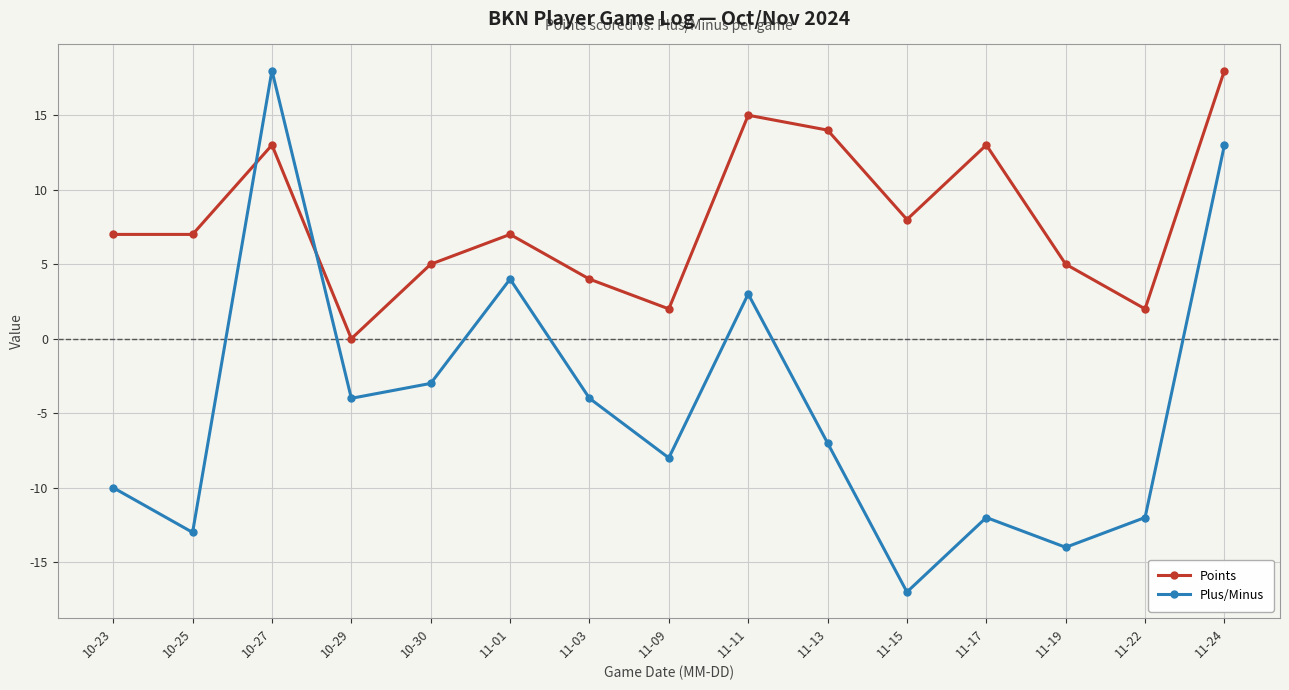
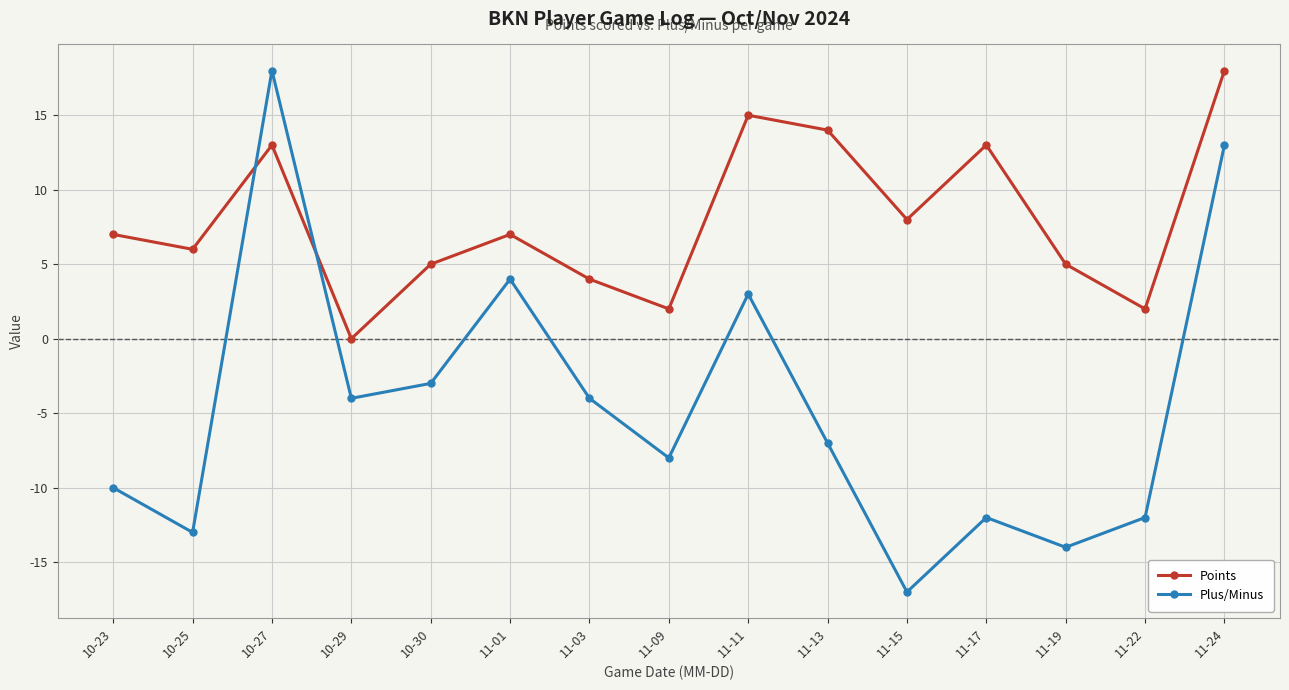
  {
    "Points": {
      "10-23": 7,
-     "10-25": 7,
+     "10-25": 6,
      "10-27": 13,
      "10-29": 0,
      "10-30": 5,
      "11-01": 7,
      "11-03": 4,
      "11-09": 2,
      "11-11": 15,
      "11-13": 14,
      "11-15": 8,
      "11-17": 13,
      "11-19": 5,
      "11-22": 2,
      "11-24": 18
    },
    "Plus/Minus": {
      "10-23": -10,
      "10-25": -13,
      "10-27": 18,
      "10-29": -4,
      "10-30": -3,
      "11-01": 4,
      "11-03": -4,
      "11-09": -8,
      "11-11": 3,
      "11-13": -7,
      "11-15": -17,
      "11-17": -12,
      "11-19": -14,
      "11-22": -12,
      "11-24": 13
    }
  }
